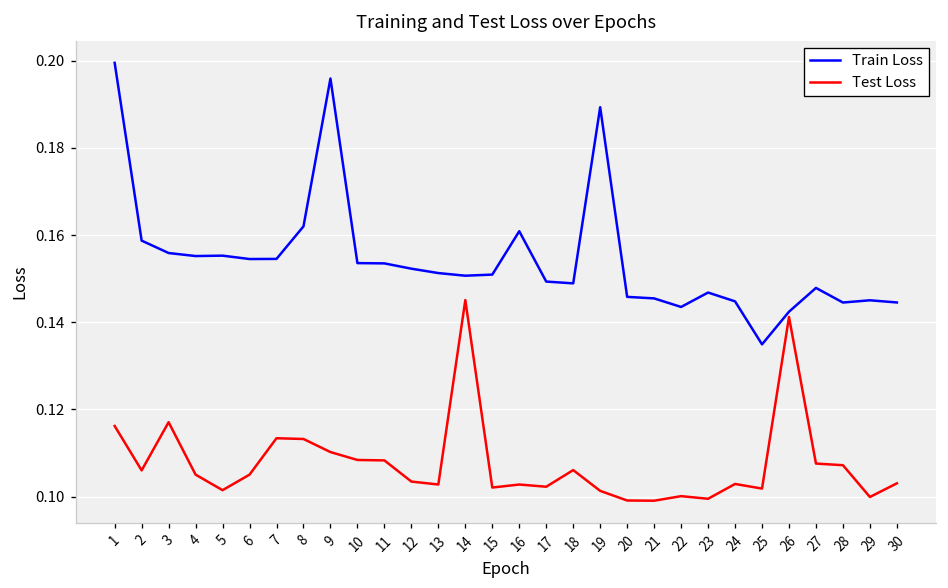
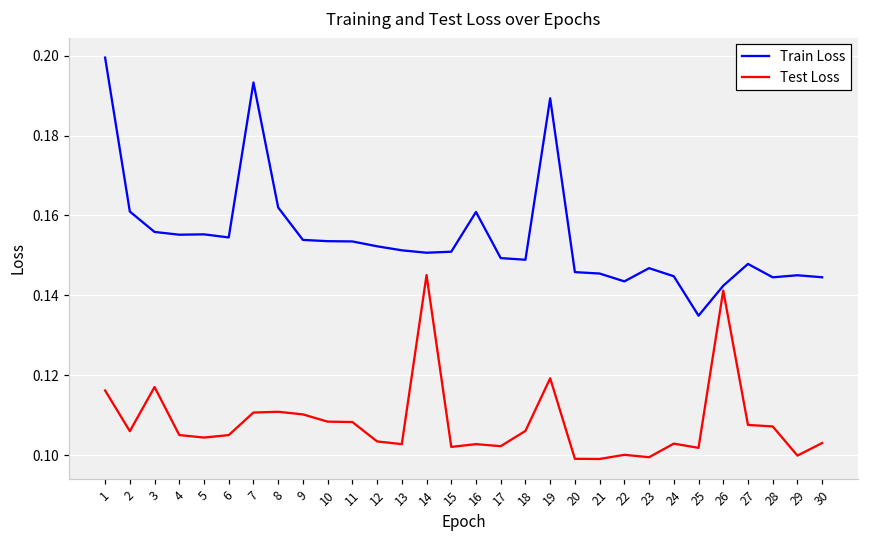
  {
    "Train Loss": {
      "1": 0.199,
-     "2": 0.159,
+     "2": 0.161,
      "3": 0.156,
      "4": 0.155,
      "5": 0.155,
      "6": 0.155,
-     "7": 0.155,
+     "7": 0.193,
      "8": 0.162,
-     "9": 0.196,
+     "9": 0.154,
      "10": 0.154,
      "11": 0.154,
      "12": 0.152,
      "13": 0.151,
      "14": 0.151,
      "15": 0.151,
      "16": 0.161,
      "17": 0.149,
      "18": 0.149,
      "19": 0.189,
      "20": 0.146,
      "21": 0.145,
      "22": 0.144,
      "23": 0.147,
      "24": 0.145,
      "25": 0.135,
      "26": 0.142,
      "27": 0.148,
      "28": 0.145,
      "29": 0.145,
      "30": 0.145
    },
    "Test Loss": {
      "1": 0.116,
      "2": 0.106,
      "3": 0.117,
      "4": 0.105,
-     "5": 0.101,
+     "5": 0.104,
      "6": 0.105,
-     "7": 0.113,
-     "8": 0.113,
+     "7": 0.111,
+     "8": 0.111,
      "9": 0.110,
      "10": 0.108,
      "11": 0.108,
      "12": 0.103,
      "13": 0.103,
      "14": 0.145,
      "15": 0.102,
      "16": 0.103,
      "17": 0.102,
      "18": 0.106,
-     "19": 0.101,
+     "19": 0.119,
      "20": 0.099,
      "21": 0.099,
      "22": 0.100,
      "23": 0.100,
      "24": 0.103,
      "25": 0.102,
      "26": 0.141,
      "27": 0.108,
      "28": 0.107,
      "29": 0.100,
      "30": 0.103
    }
  }
